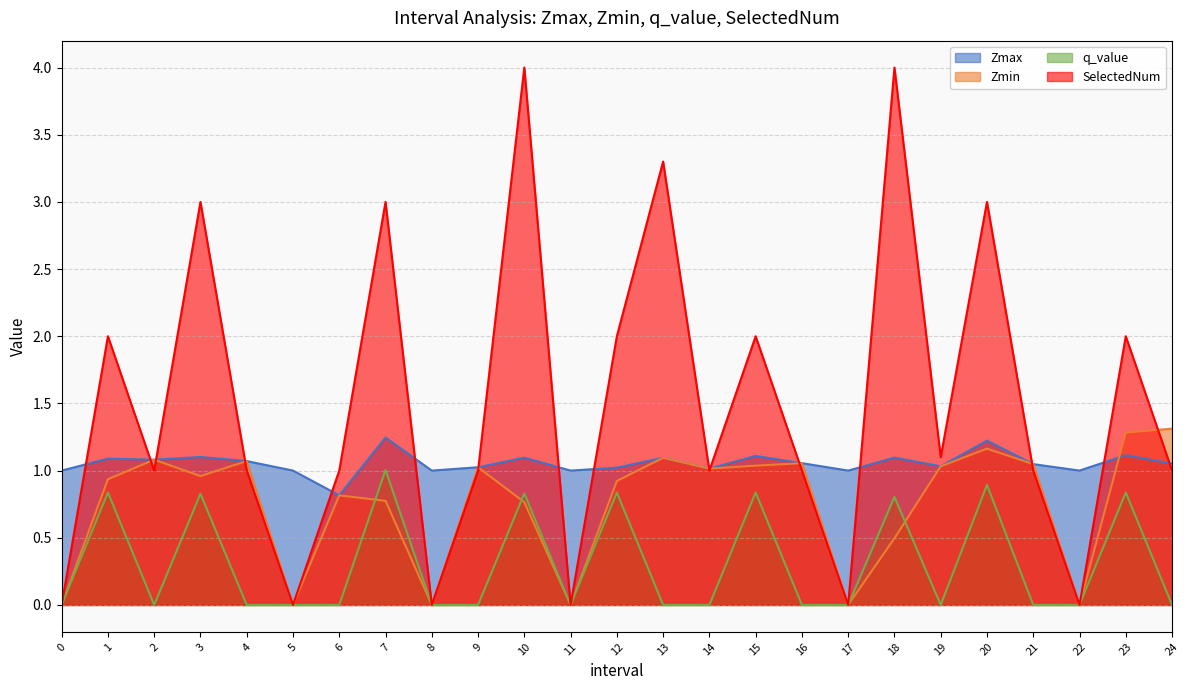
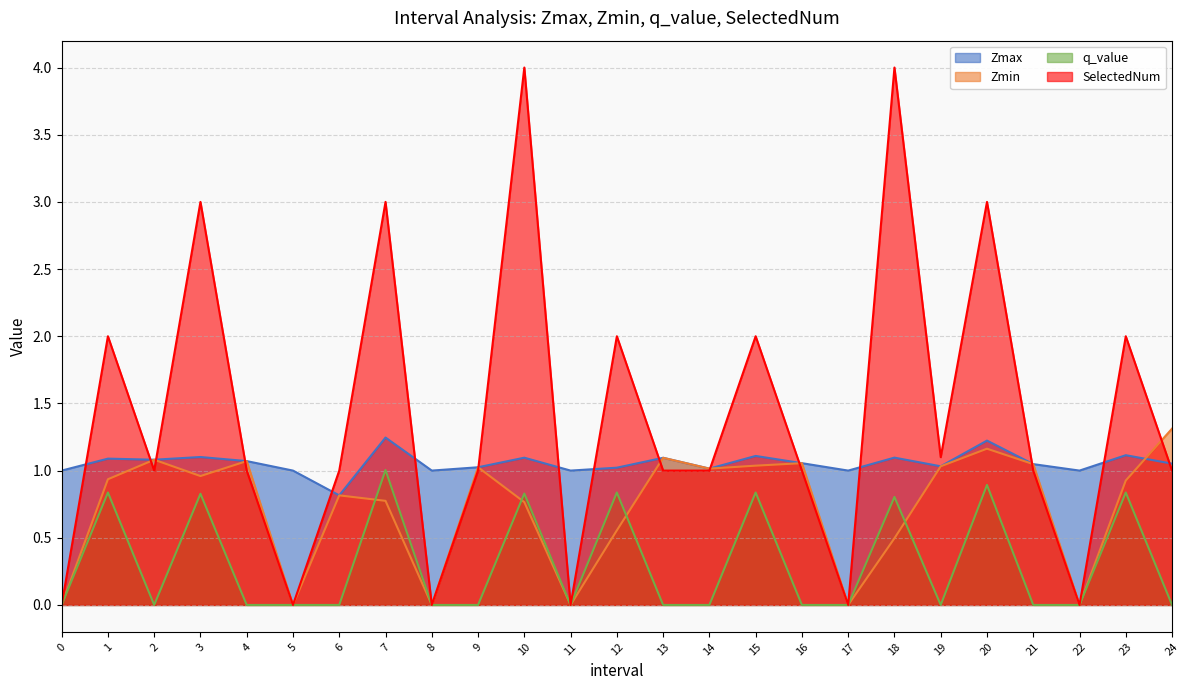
  {
    "Zmax": {
      "0": 1.00,
      "1": 1.09,
      "3": 1.10,
      "5": 1.00,
      "7": 1.25,
      "8": 1.00,
      "10": 1.10,
      "11": 1.00,
      "12": 1.02,
      "15": 1.11,
      "17": 1.00,
      "18": 1.10,
      "20": 1.22,
      "22": 1.00,
      "23": 1.11,
      "24": 1.05
    },
    "Zmin": {
      "1": 0.94,
      "3": 0.96,
      "7": 0.77,
      "10": 0.77,
-     "12": 0.92,
+     "12": 0.56,
      "15": 1.04,
      "18": 0.50,
      "20": 1.16,
-     "23": 1.28,
+     "23": 0.93,
      "24": 1.31
    },
    "q_value": {
      "1": 0.84,
      "2": 0.00,
      "3": 0.83,
      "4": 0.00,
      "6": 0.00,
      "7": 1.00,
      "9": 0.00,
      "10": 0.83,
      "12": 0.84,
      "13": 0.00,
      "14": 0.00,
      "15": 0.84,
      "16": 0.00,
      "18": 0.80,
      "19": 0.00,
      "20": 0.89,
      "21": 0.00,
      "23": 0.84,
      "24": 0.00
    },
    "SelectedNum": {
      "1": 2.0,
      "2": 1.0,
      "3": 3.0,
      "4": 1.0,
      "6": 1.0,
      "7": 3.0,
      "9": 1.0,
      "10": 4.0,
      "12": 2.0,
-     "13": 3.3,
+     "13": 1.0,
      "15": 2.0,
      "16": 1.0,
      "18": 4.0,
      "19": 1.1,
      "20": 3.0,
      "21": 1.0,
      "23": 2.0,
      "24": 1.0
    }
  }
